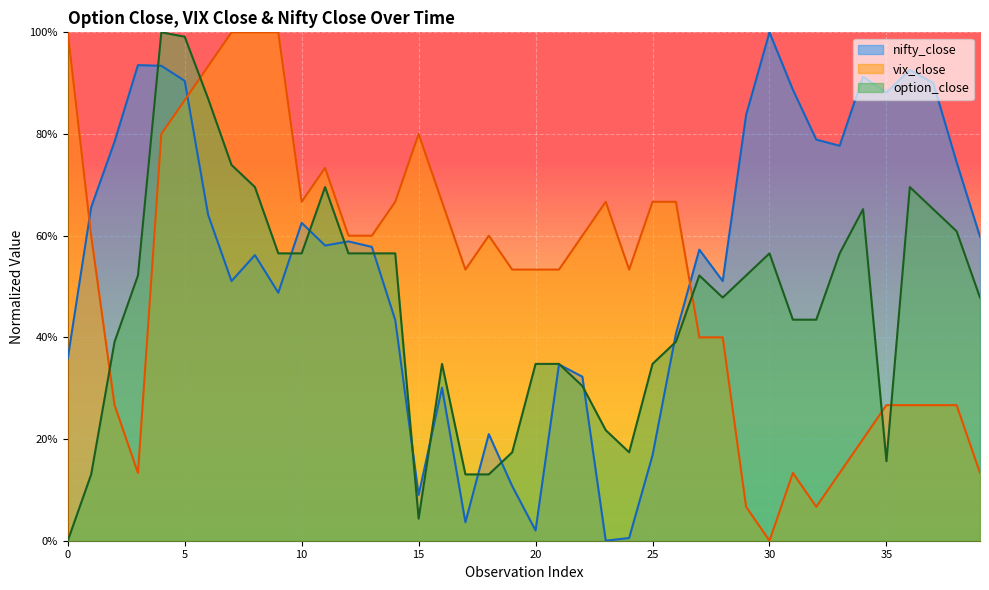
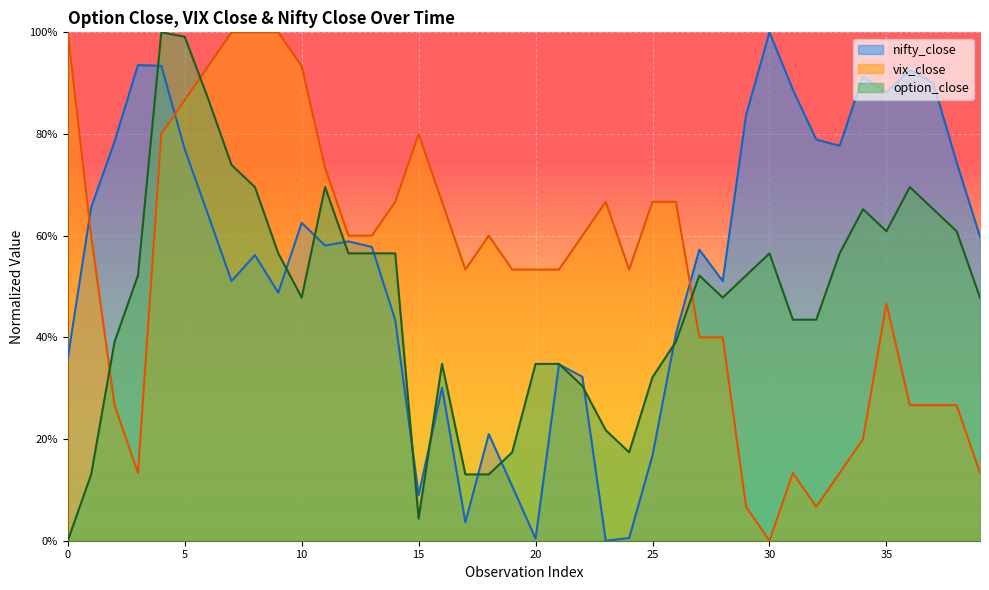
  {
    "nifty_close": {
      "0": "36%",
-     "5": "90%",
+     "5": "77%",
      "10": "63%",
      "15": "9%",
-     "20": "2%",
+     "20": "0%",
      "25": "17%",
      "30": "100%"
    },
    "vix_close": {
      "0": "100%",
      "5": "87%",
-     "10": "67%",
+     "10": "93%",
      "15": "80%",
      "20": "53%",
      "25": "67%",
      "30": "0%",
-     "35": "27%"
+     "35": "47%"
    },
    "option_close": {
      "0": "0%",
      "5": "99%",
-     "10": "57%",
+     "10": "48%",
      "15": "4%",
      "20": "35%",
-     "25": "35%",
+     "25": "32%",
      "30": "57%",
-     "35": "16%"
+     "35": "61%"
    }
  }
